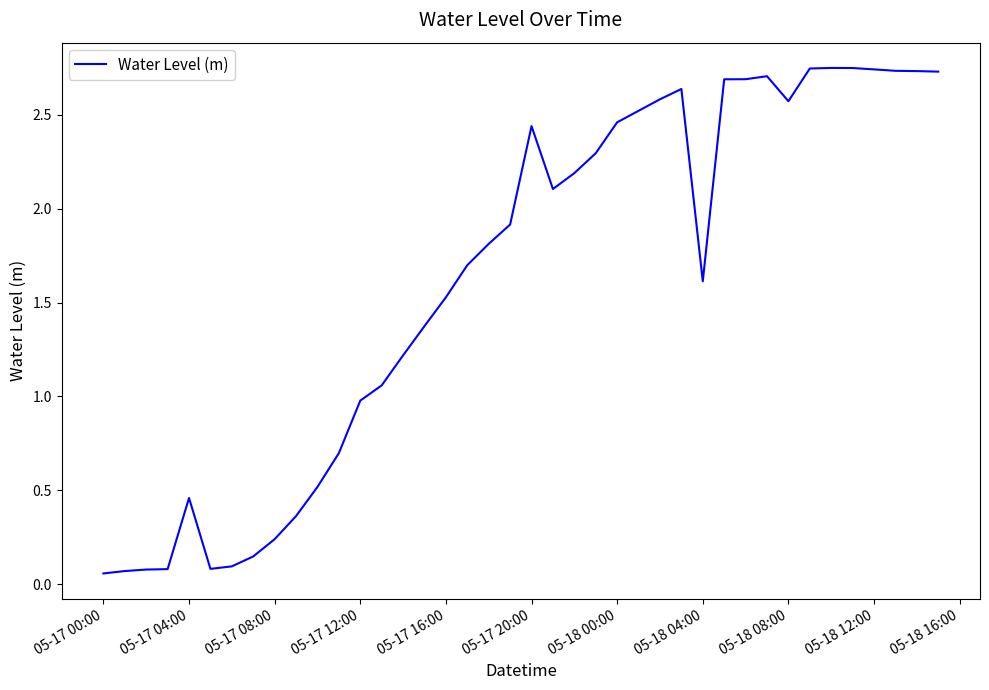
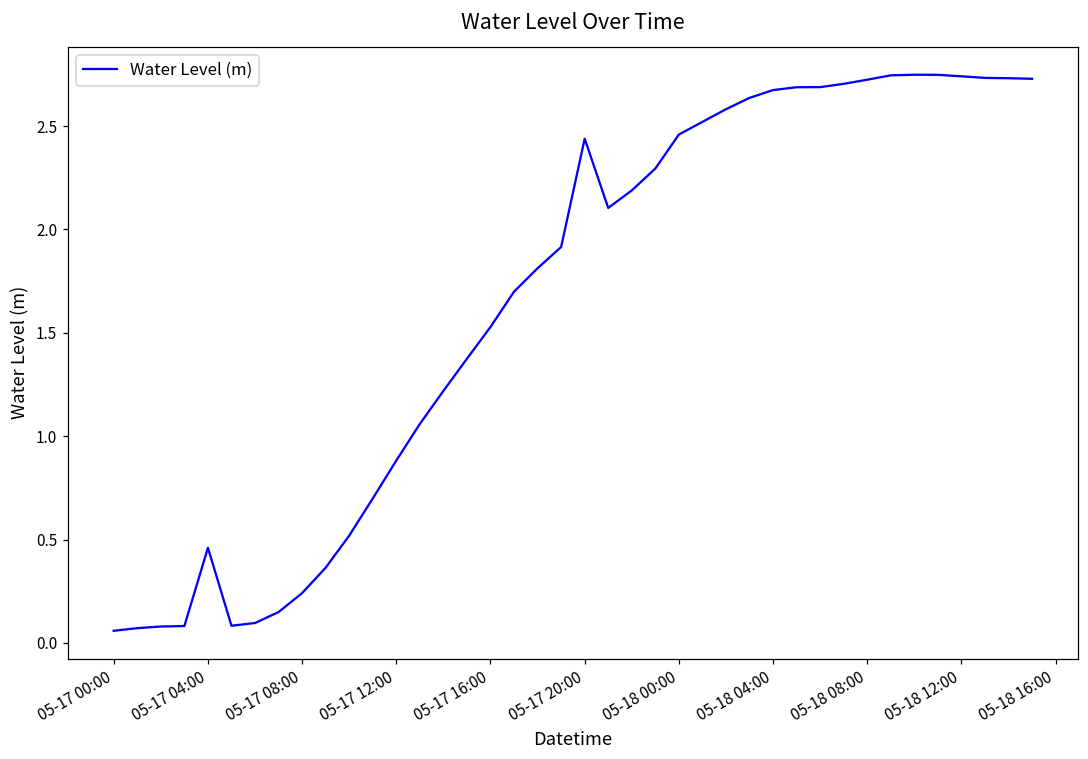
  {
    "05-17 00:00": 0.06,
    "05-17 04:00": 0.46,
    "05-17 08:00": 0.24,
-   "05-17 12:00": 0.98,
+   "05-17 12:00": 0.88,
    "05-17 16:00": 1.53,
    "05-17 20:00": 2.44,
    "05-18 00:00": 2.46,
-   "05-18 04:00": 1.61,
-   "05-18 08:00": 2.57,
+   "05-18 04:00": 2.67,
+   "05-18 08:00": 2.72,
    "05-18 12:00": 2.74
  }
